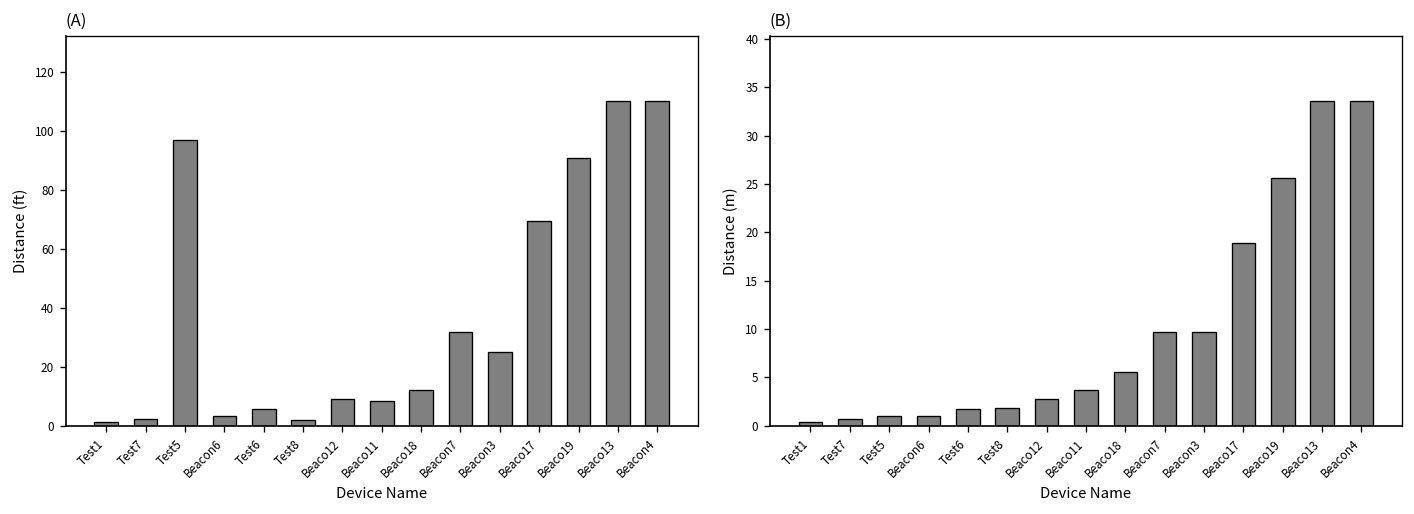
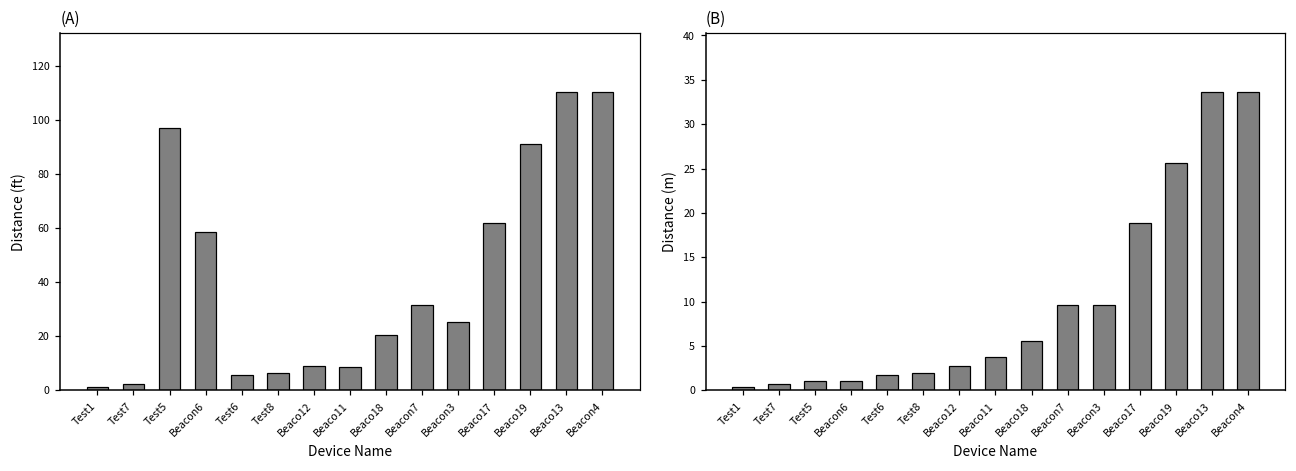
  {
    "(A)": {
      "Test1": 1,
      "Test7": 2,
      "Test5": 97,
-     "Beacon6": 3,
+     "Beacon6": 59,
      "Test6": 6,
-     "Test8": 2,
+     "Test8": 6,
      "Beaco12": 9,
      "Beaco11": 9,
-     "Beaco18": 12,
+     "Beaco18": 20,
      "Beacon7": 32,
      "Beacon3": 25,
-     "Beaco17": 69,
+     "Beaco17": 62,
      "Beaco19": 91,
      "Beaco13": 110,
      "Beacon4": 110
    },
    "(B)": {
      "Test1": 0,
      "Test7": 1,
      "Test5": 1,
      "Beacon6": 1,
      "Test6": 2,
      "Test8": 2,
      "Beaco12": 3,
      "Beaco11": 4,
      "Beaco18": 6,
      "Beacon7": 10,
      "Beacon3": 10,
      "Beaco17": 19,
      "Beaco19": 26,
      "Beaco13": 34,
      "Beacon4": 34
    }
  }
